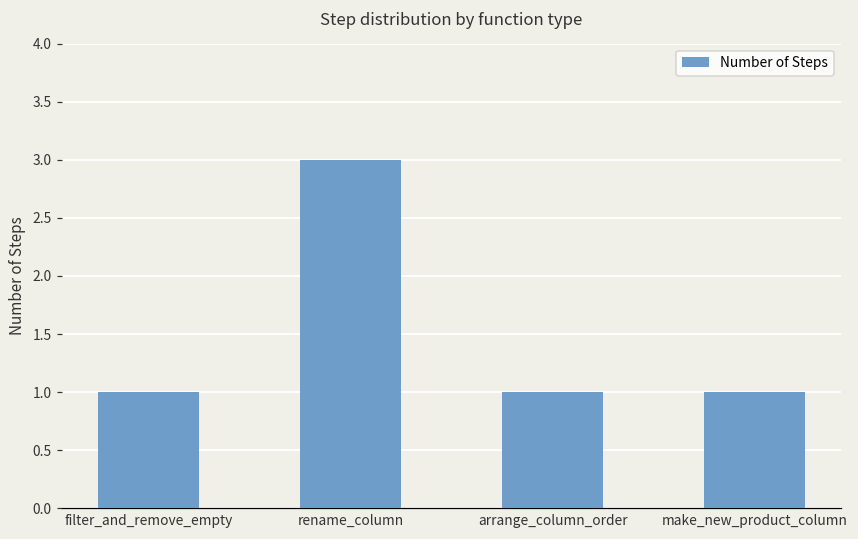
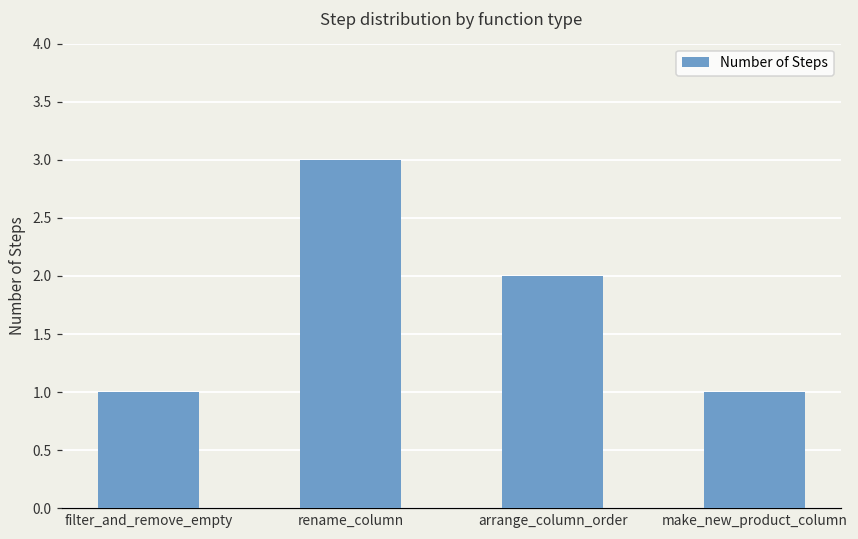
  {
    "filter_and_remove_empty": 1,
    "rename_column": 3,
-   "arrange_column_order": 1,
+   "arrange_column_order": 2,
    "make_new_product_column": 1
  }
